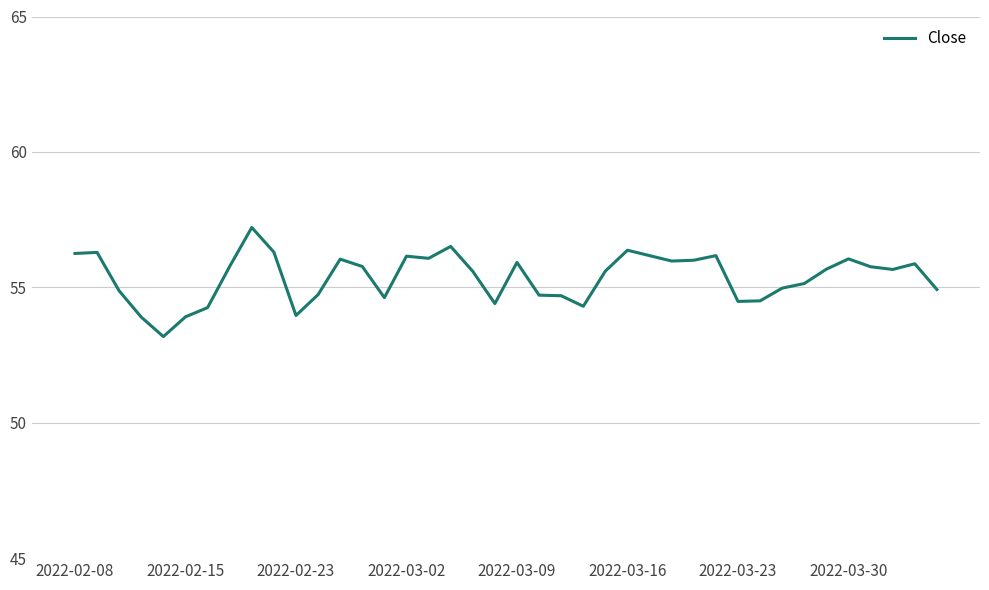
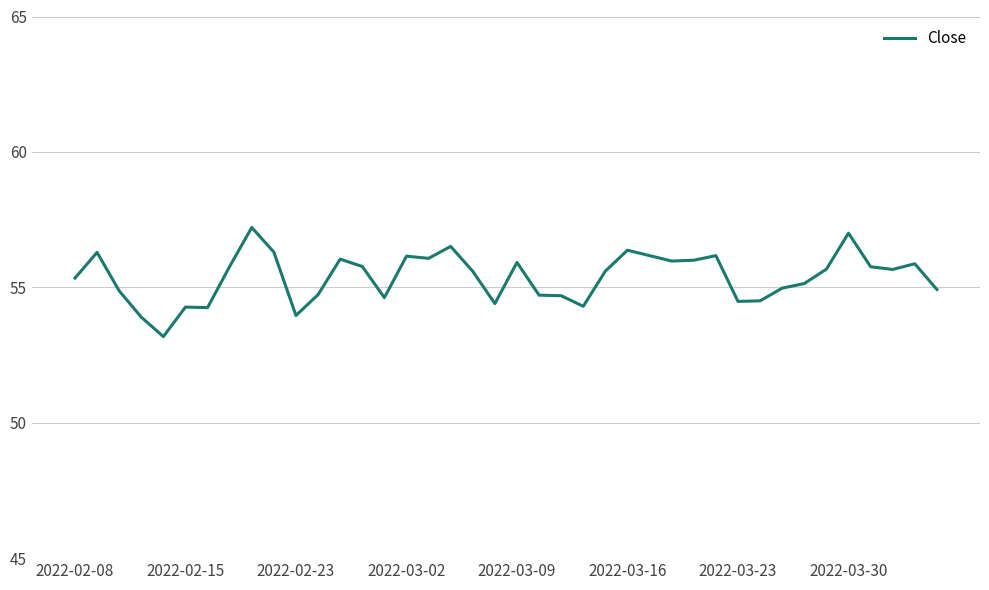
  {
-   "2022-02-08": 56.3,
-   "2022-02-15": 53.9,
+   "2022-02-08": 55.3,
+   "2022-02-15": 54.3,
    "2022-02-23": 54.0,
    "2022-03-02": 56.2,
    "2022-03-09": 55.9,
    "2022-03-16": 56.4,
    "2022-03-23": 54.5,
-   "2022-03-30": 56.1
+   "2022-03-30": 57.0
  }
